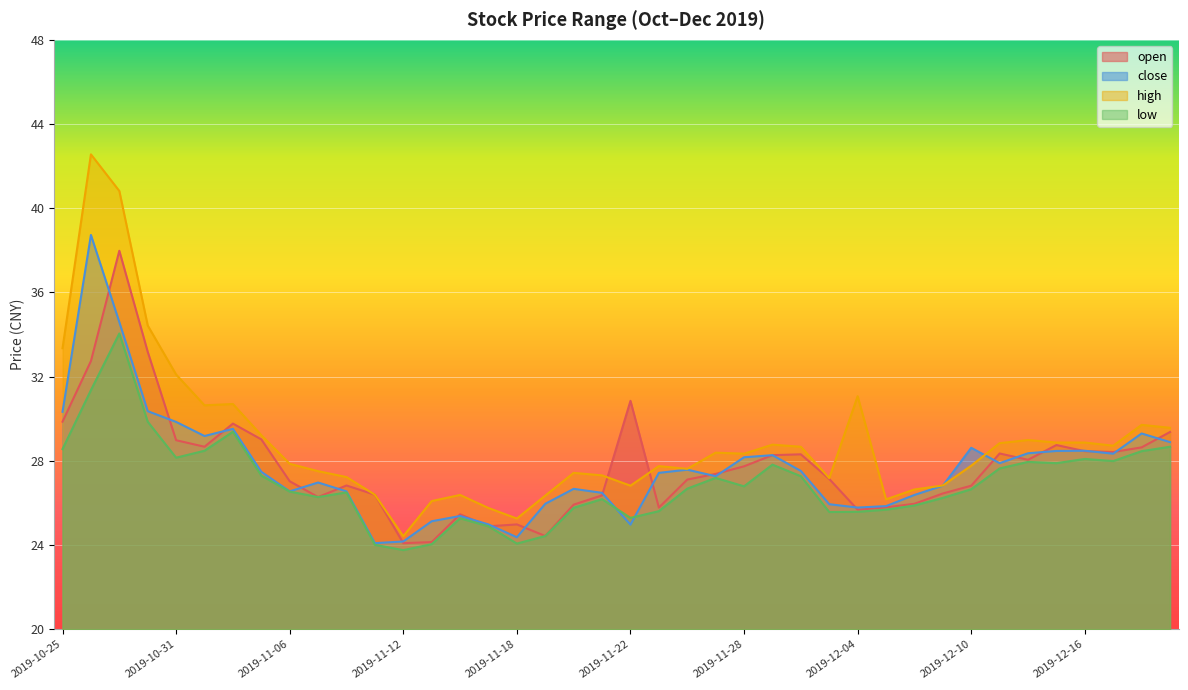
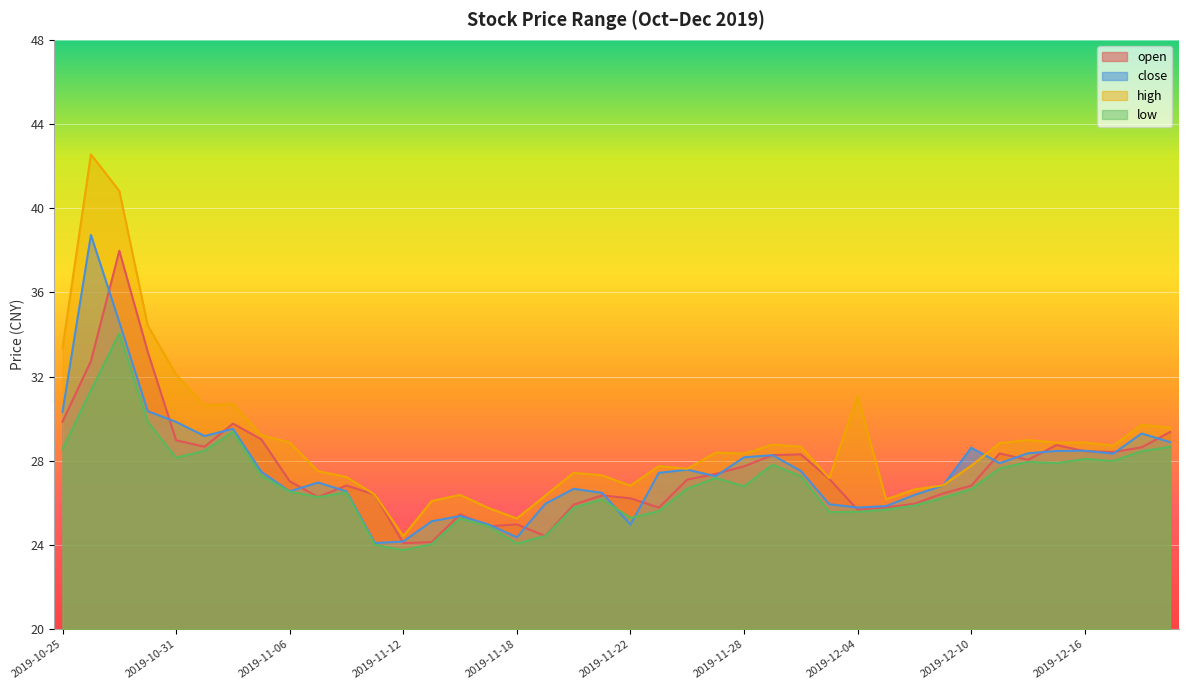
  {
    "open": {
      "2019-10-25": 29.9,
      "2019-10-31": 29.0,
      "2019-11-06": 27.0,
      "2019-11-18": 25.0,
-     "2019-11-22": 30.9,
+     "2019-11-22": 26.2,
      "2019-11-28": 27.7,
      "2019-12-10": 26.8
    },
    "close": {
      "2019-10-25": 30.3,
      "2019-10-31": 29.9,
      "2019-11-18": 24.4,
      "2019-11-22": 25.0,
      "2019-11-28": 28.2,
      "2019-12-10": 28.6
    },
    "high": {
      "2019-10-25": 33.4,
      "2019-10-31": 32.1,
-     "2019-11-06": 27.9,
+     "2019-11-06": 28.9,
      "2019-11-12": 24.4,
      "2019-11-18": 25.3,
      "2019-11-22": 26.8,
      "2019-11-28": 28.3,
      "2019-12-04": 31.1,
      "2019-12-10": 27.8,
      "2019-12-16": 28.9
    },
    "low": {
      "2019-10-25": 28.6,
      "2019-10-31": 28.2,
      "2019-11-12": 23.8,
      "2019-11-18": 24.1,
      "2019-11-22": 25.3,
      "2019-11-28": 26.8,
      "2019-12-10": 26.7,
      "2019-12-16": 28.1
    }
  }
